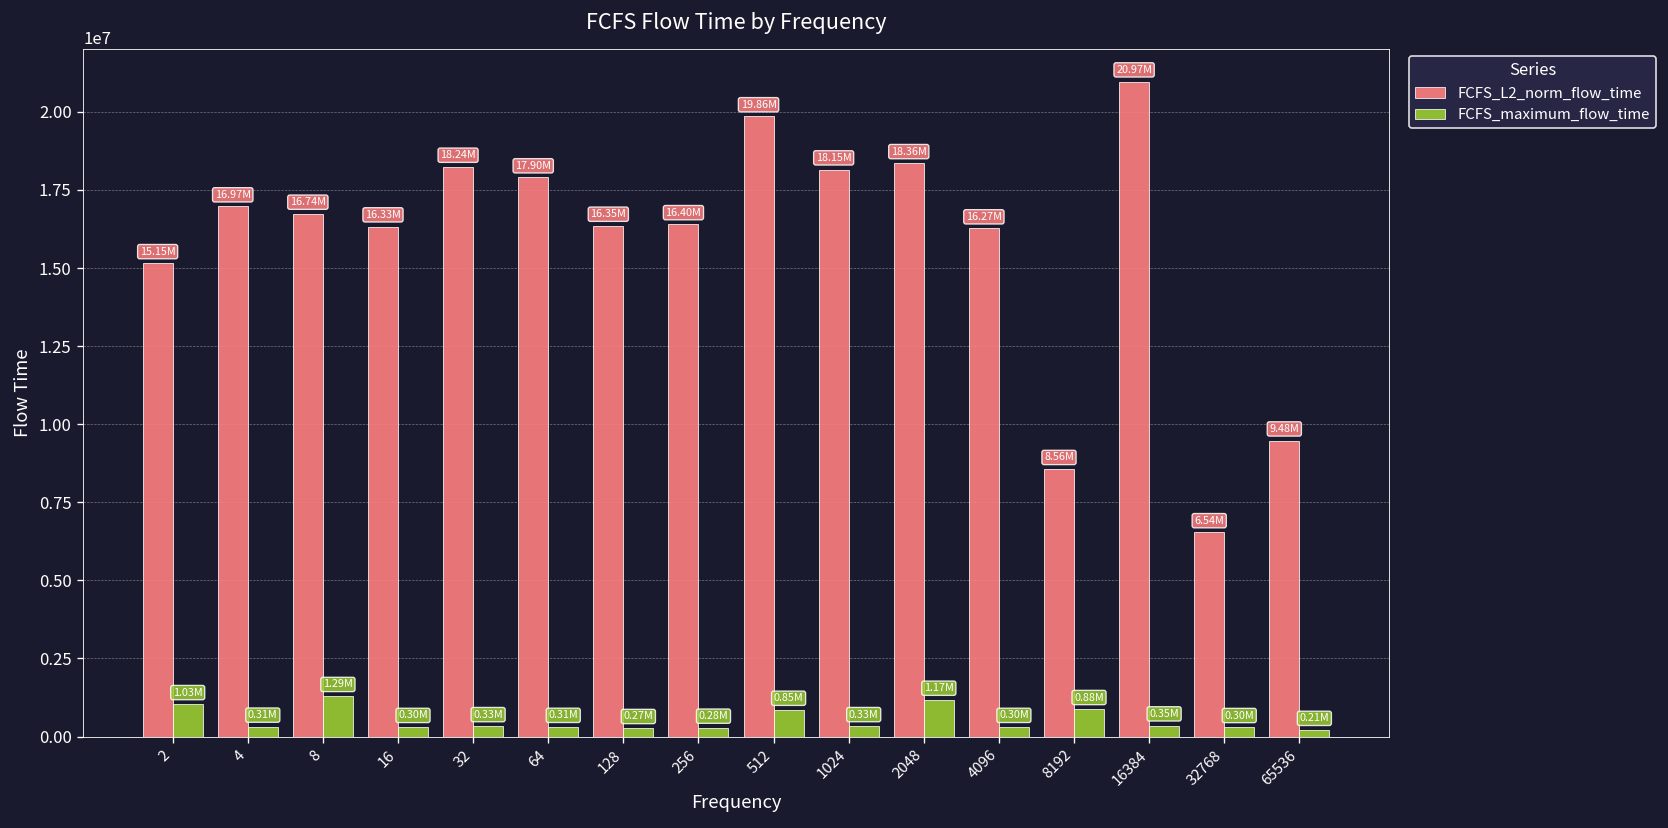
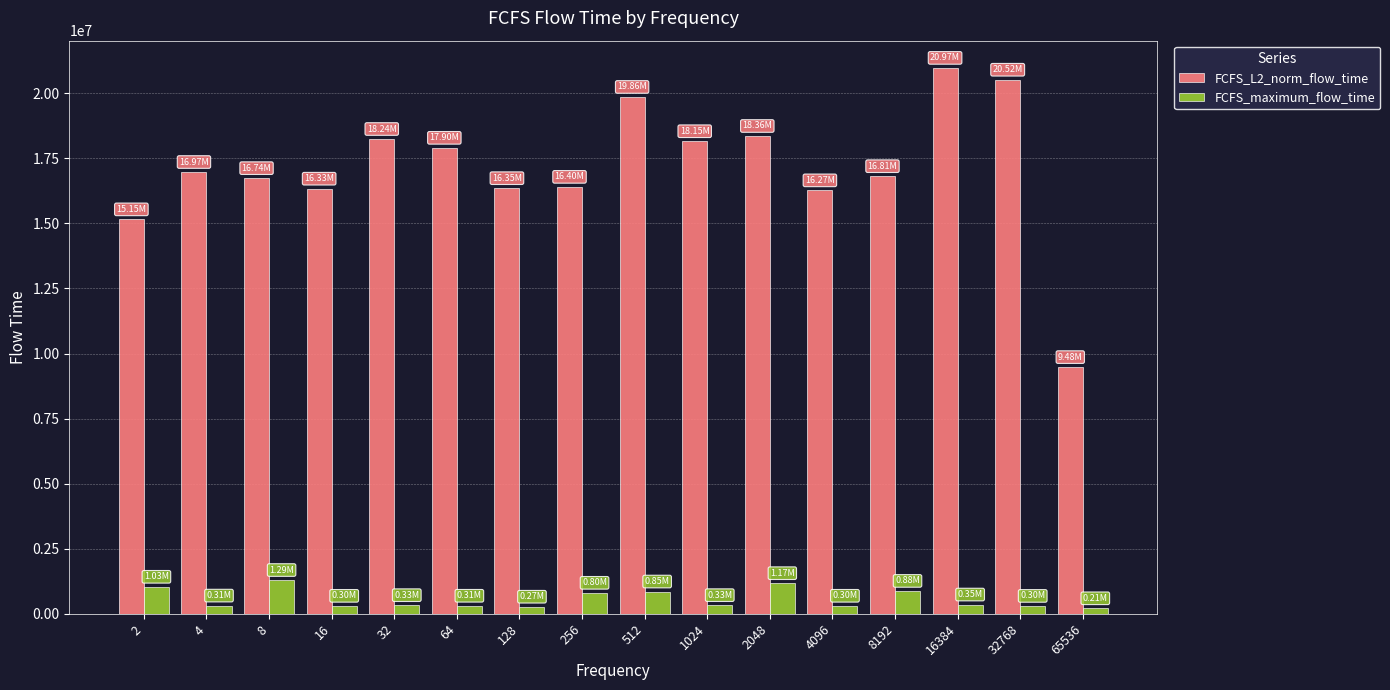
  {
    "FCFS_L2_norm_flow_time": {
-     "8192": "8.56M",
-     "32768": "6.54M"
+     "8192": "16.81M",
+     "32768": "20.52M"
    },
    "FCFS_maximum_flow_time": {
-     "256": "0.28M"
+     "256": "0.80M"
    }
  }
